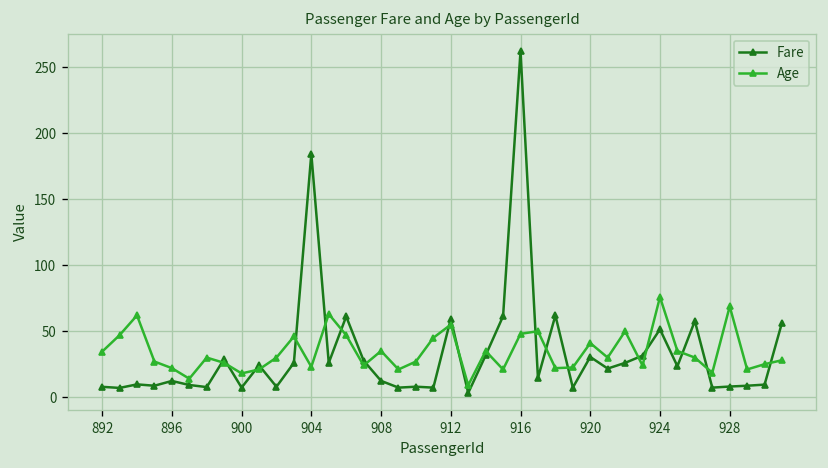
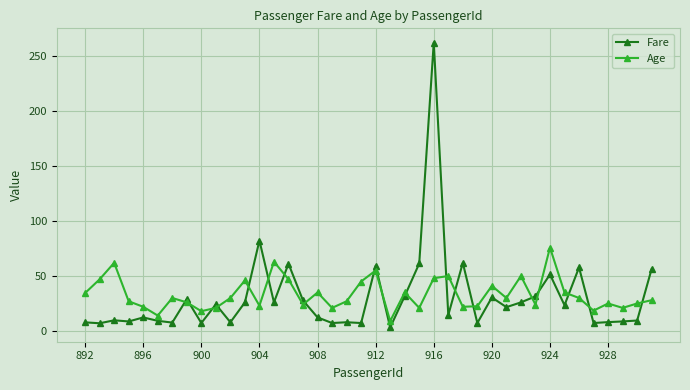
  {
    "Fare": {
      "892": 8,
      "896": 12,
      "900": 7,
-     "904": 185,
+     "904": 82,
      "908": 12,
      "912": 59,
      "916": 262,
      "920": 31,
      "924": 51,
      "928": 8
    },
    "Age": {
      "892": 35,
      "896": 22,
      "900": 18,
      "904": 23,
      "908": 35,
      "912": 55,
      "916": 48,
      "920": 41,
      "924": 76,
-     "928": 69
+     "928": 25
    }
  }
